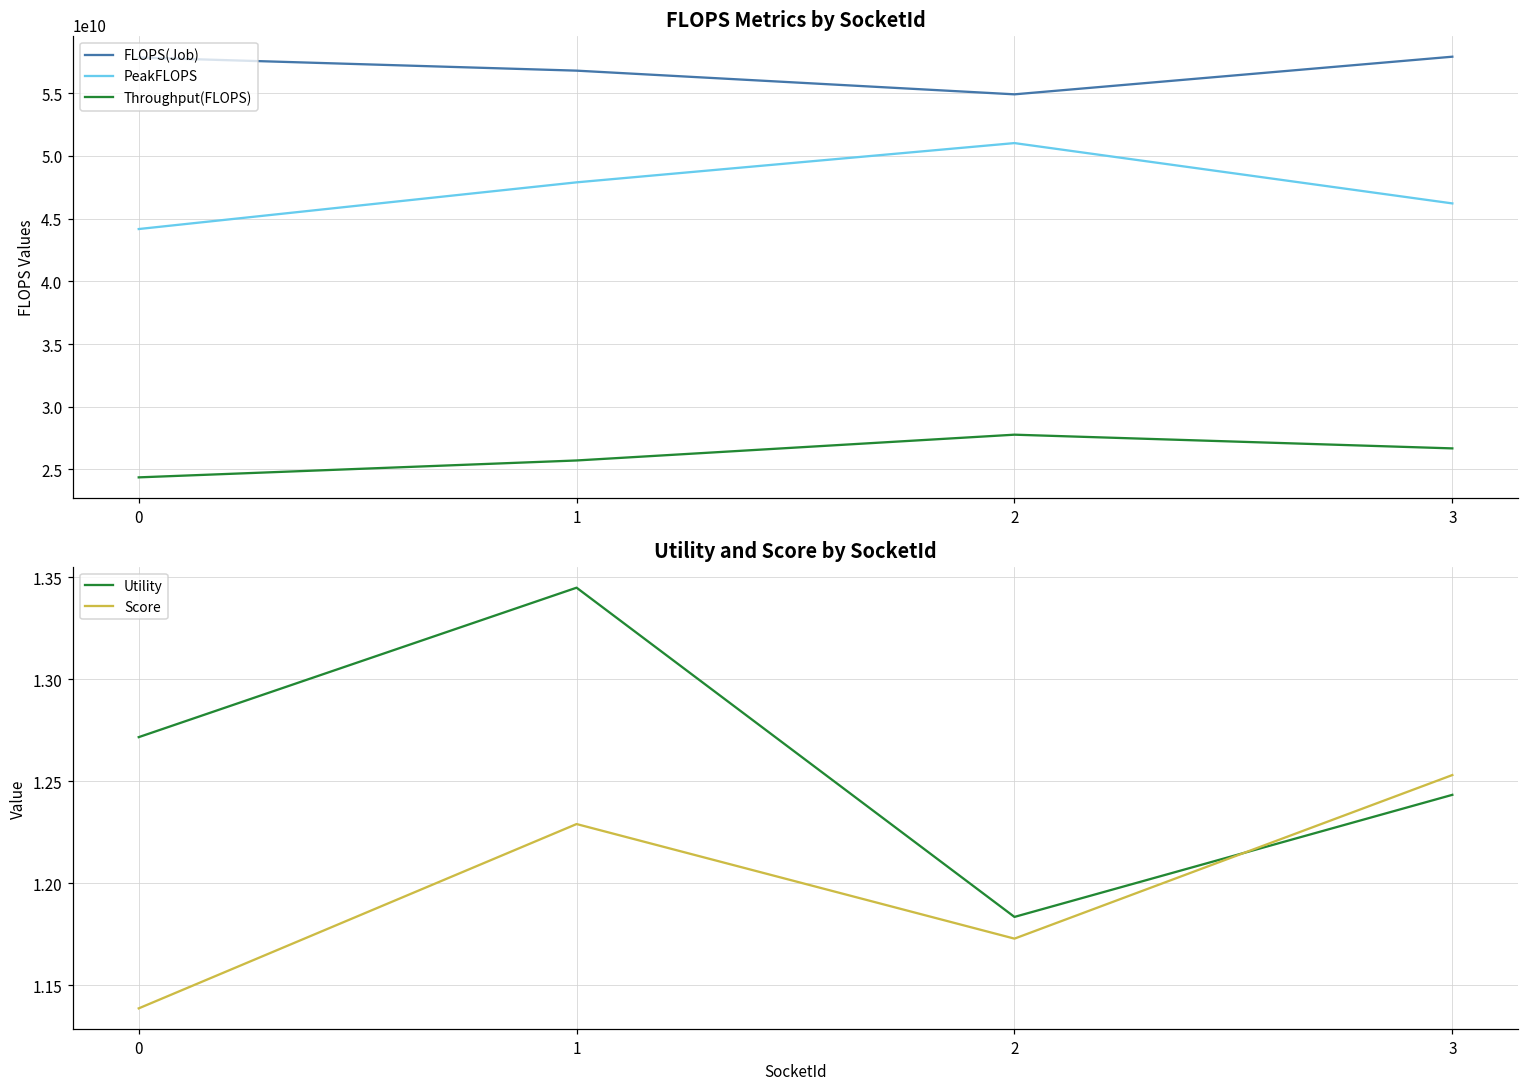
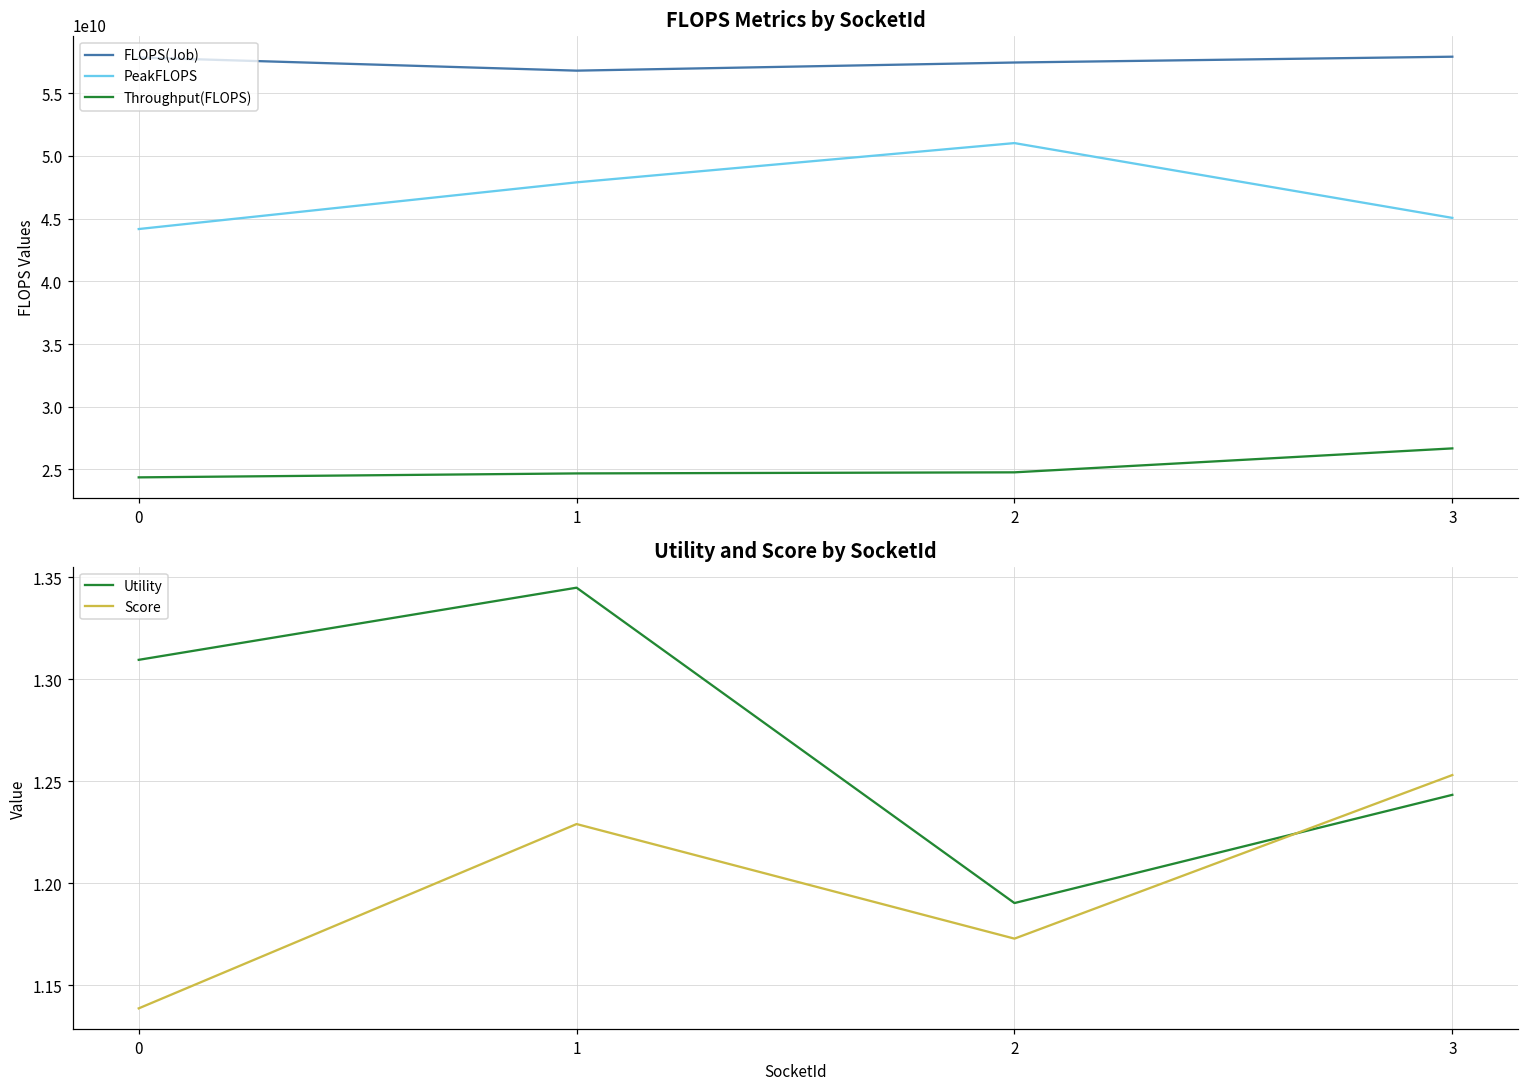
  {
    "FLOPS Metrics by SocketId": {
      "FLOPS(Job)": {
        "1": 56800000000,
-       "2": 54900000000,
+       "2": 57400000000,
        "3": 57900000000
      },
      "PeakFLOPS": {
        "0": 44200000000,
        "1": 47900000000,
        "2": 51000000000,
-       "3": 46200000000
+       "3": 45100000000
      },
      "Throughput(FLOPS)": {
        "0": 24400000000,
-       "1": 25700000000,
-       "2": 27800000000,
+       "1": 24700000000,
+       "2": 24800000000,
        "3": 26700000000
      }
    },
    "Utility and Score by SocketId": {
      "Utility": {
-       "0": 1.272,
+       "0": 1.309,
        "1": 1.345,
-       "2": 1.184,
+       "2": 1.190,
        "3": 1.243
      },
      "Score": {
        "0": 1.139,
        "1": 1.229,
        "2": 1.173,
        "3": 1.253
      }
    }
  }
